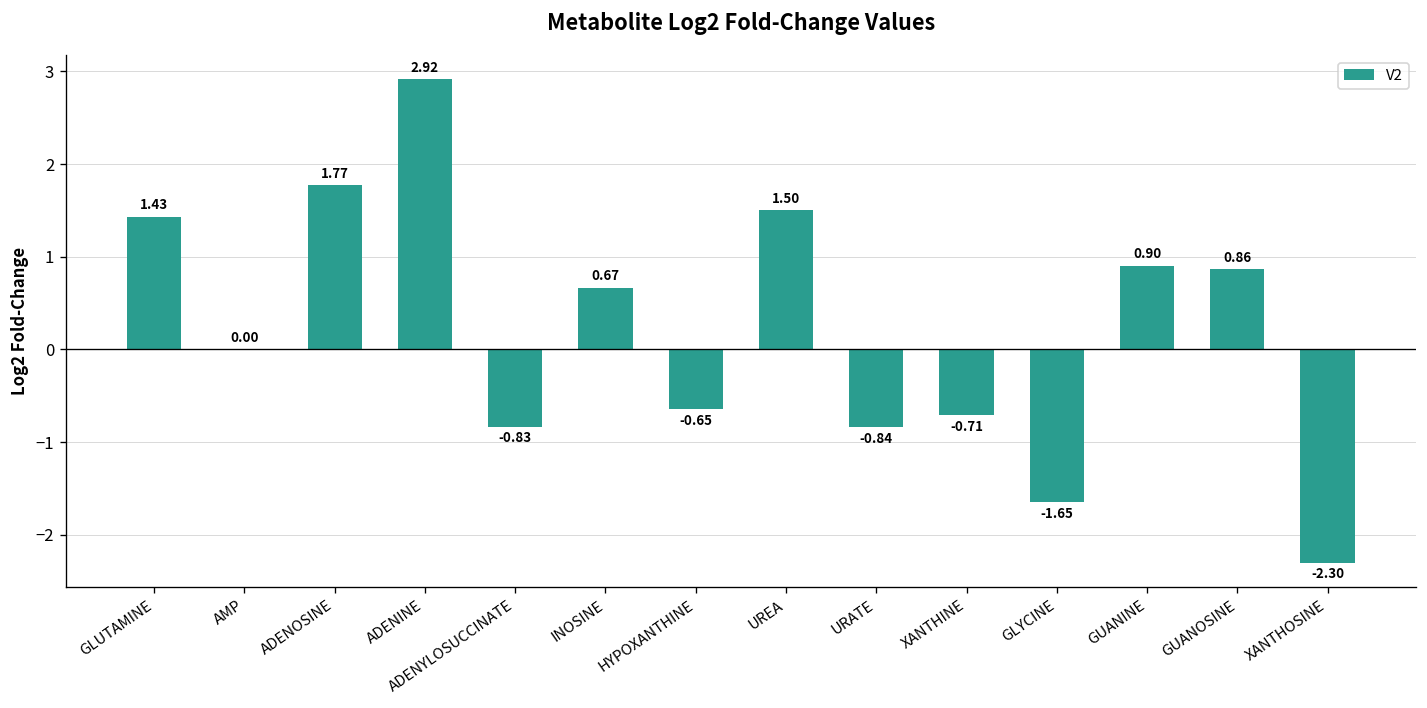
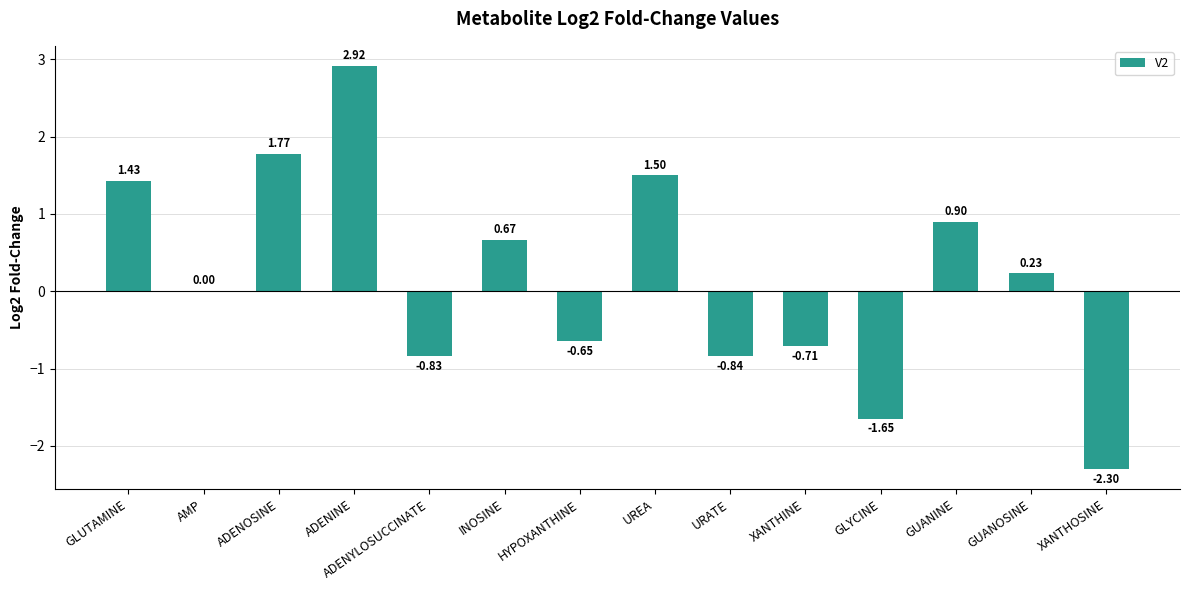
  {
    "GLUTAMINE": 1.43,
    "AMP": 0.00,
    "ADENOSINE": 1.77,
    "ADENINE": 2.92,
    "ADENYLOSUCCINATE": -0.83,
    "INOSINE": 0.67,
    "HYPOXANTHINE": -0.65,
    "UREA": 1.50,
    "URATE": -0.84,
    "XANTHINE": -0.71,
    "GLYCINE": -1.65,
    "GUANINE": 0.90,
-   "GUANOSINE": 0.86,
+   "GUANOSINE": 0.23,
    "XANTHOSINE": -2.30
  }
